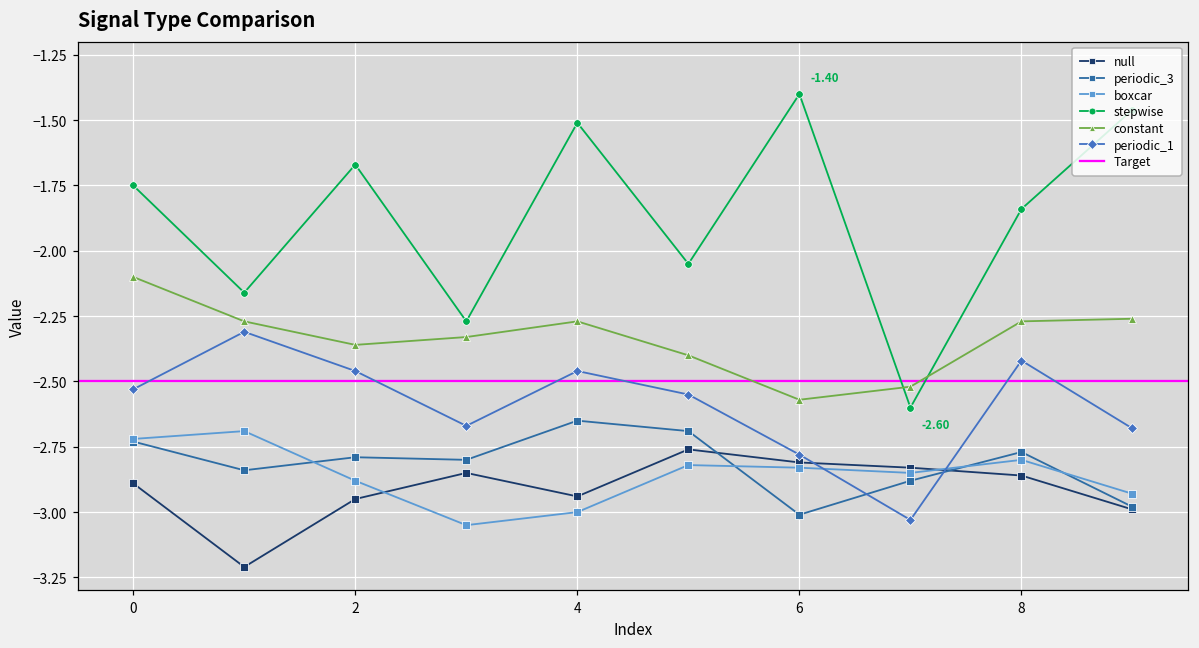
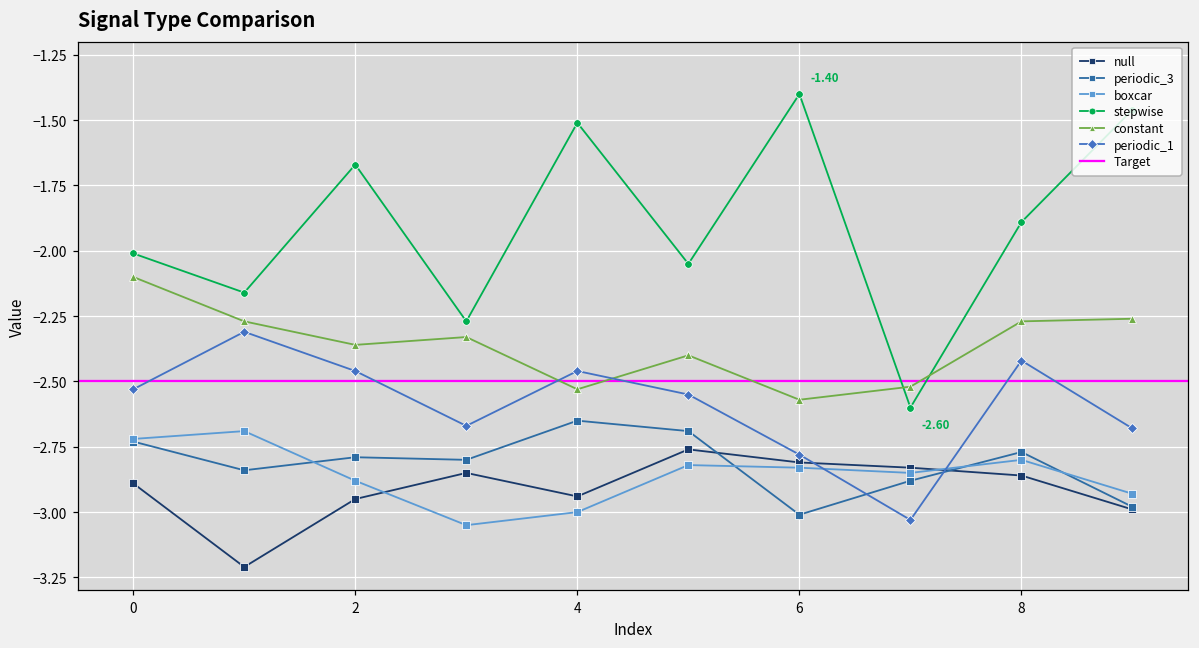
  {
    "null": {
      "0": -2.89,
      "2": -2.95,
      "4": -2.94,
      "6": -2.81,
      "8": -2.86
    },
    "stepwise": {
-     "0": -1.75,
+     "0": -2.01,
      "2": -1.67,
      "4": -1.51,
-     "8": -1.84
+     "8": -1.89
    },
    "constant": {
      "0": -2.10,
      "2": -2.36,
-     "4": -2.27,
+     "4": -2.53,
      "6": -2.57,
      "8": -2.27
    }
  }
